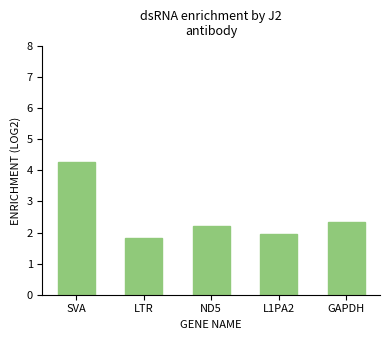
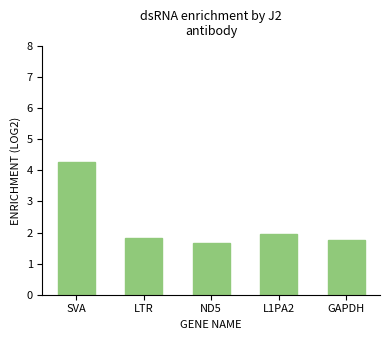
  {
    "SVA": 4.3,
    "LTR": 1.8,
-   "ND5": 2.2,
+   "ND5": 1.7,
    "L1PA2": 2.0,
-   "GAPDH": 2.3
+   "GAPDH": 1.7
  }
